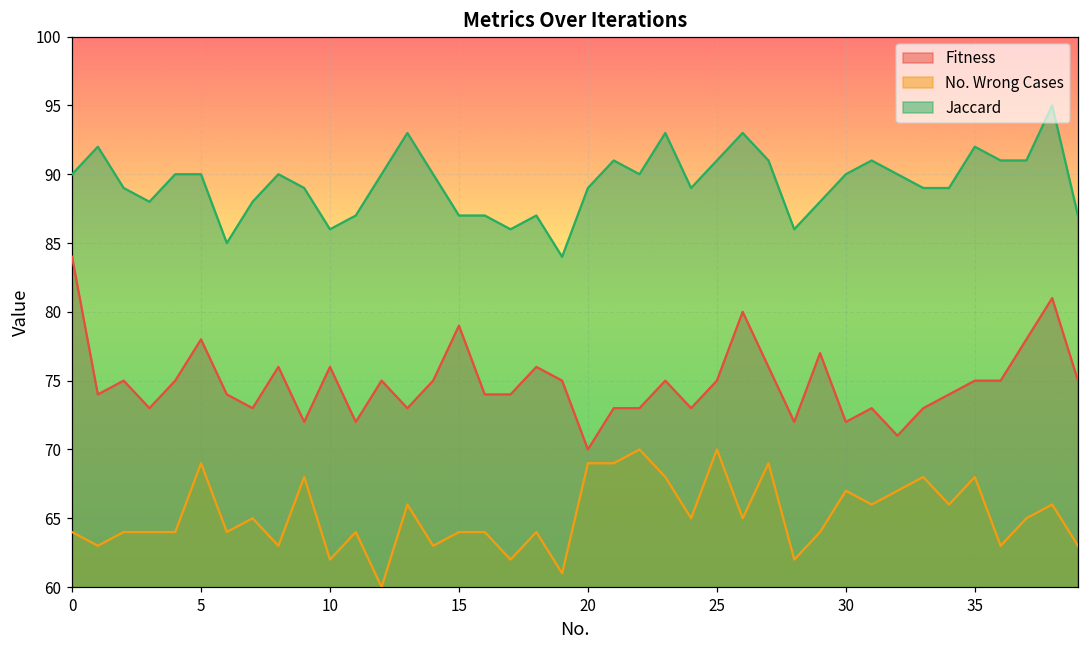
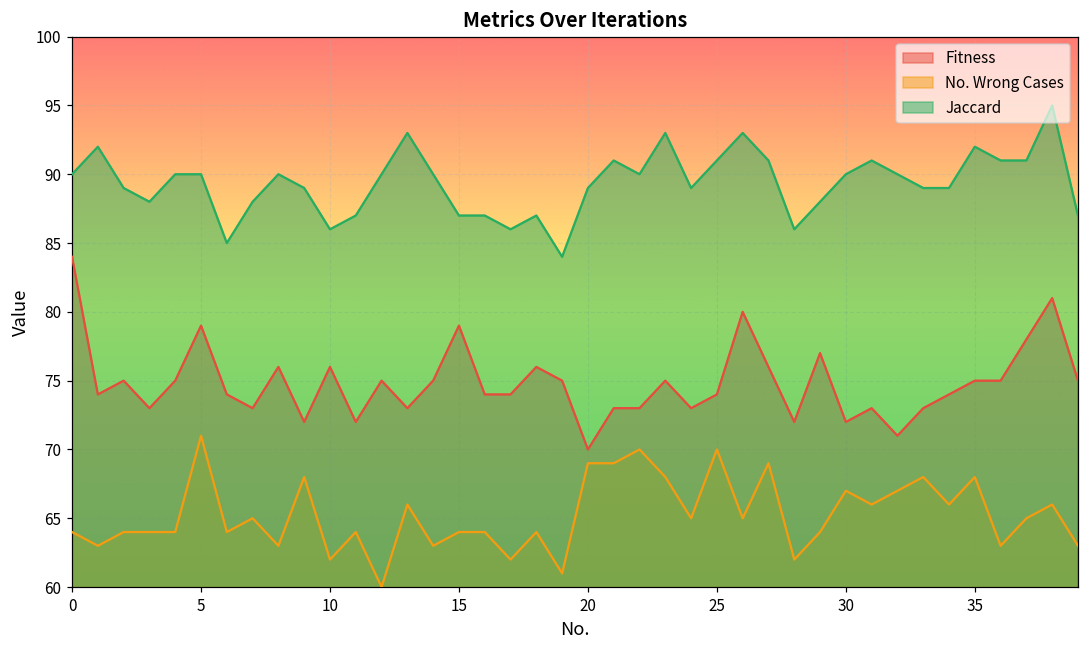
  {
    "Fitness": {
      "0": 84,
-     "5": 78,
+     "5": 79,
      "10": 76,
      "15": 79,
      "20": 70,
-     "25": 75,
+     "25": 74,
      "30": 72,
      "35": 75
    },
    "No. Wrong Cases": {
      "0": 64,
-     "5": 69,
+     "5": 71,
      "10": 62,
      "15": 64,
      "20": 69,
      "25": 70,
      "30": 67,
      "35": 68
    },
    "Jaccard": {
      "0": 90,
      "5": 90,
      "10": 86,
      "15": 87,
      "20": 89,
      "25": 91,
      "30": 90,
      "35": 92
    }
  }
